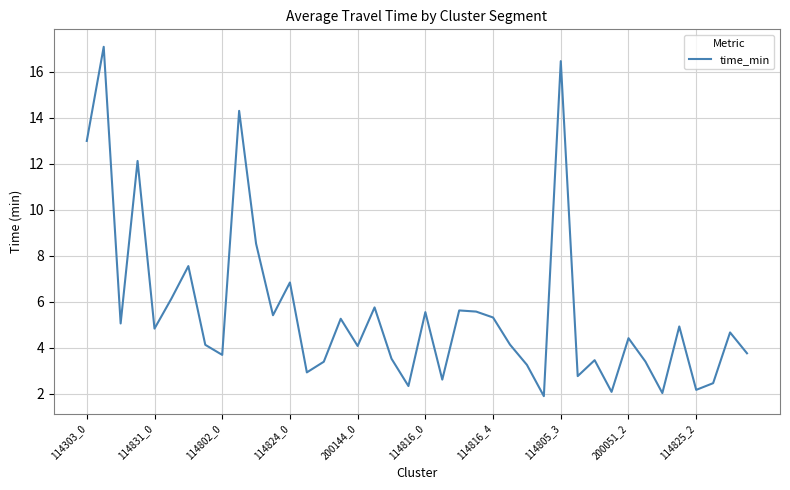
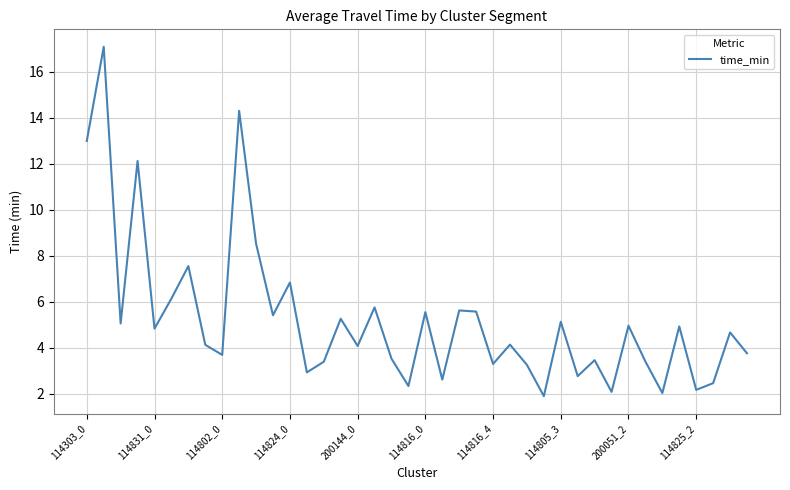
  {
    "114303_0": 13.0,
    "114831_0": 4.8,
    "114802_0": 3.7,
    "114824_0": 6.8,
    "200144_0": 4.1,
    "114816_0": 5.6,
-   "114816_4": 5.3,
-   "114805_3": 16.5,
-   "200051_2": 4.4,
+   "114816_4": 3.3,
+   "114805_3": 5.1,
+   "200051_2": 5.0,
    "114825_2": 2.2
  }
